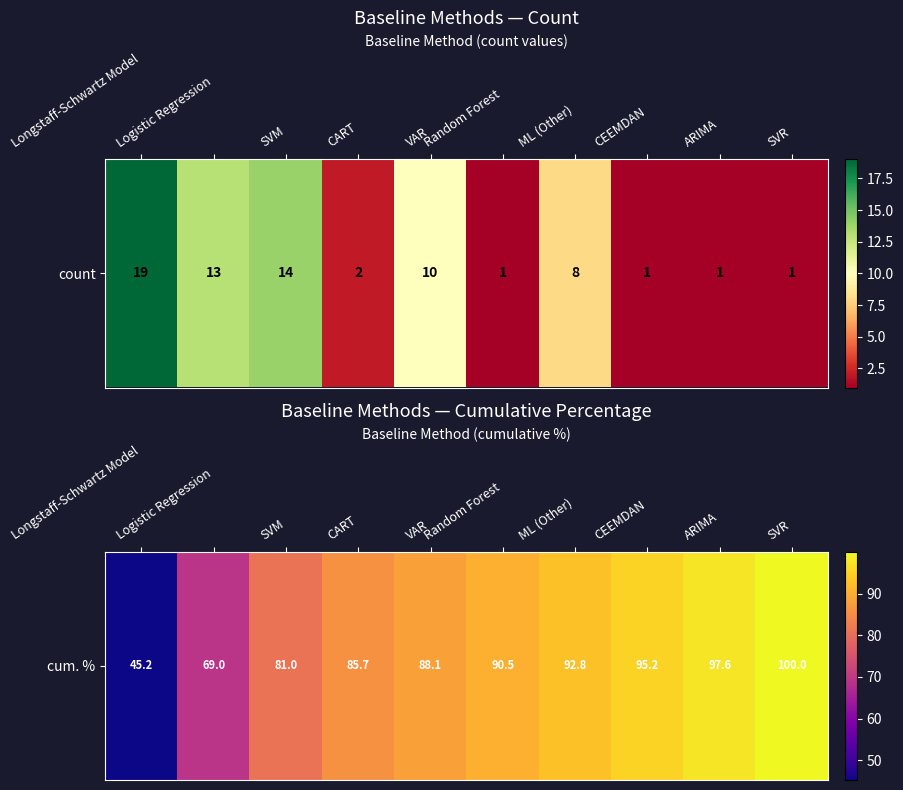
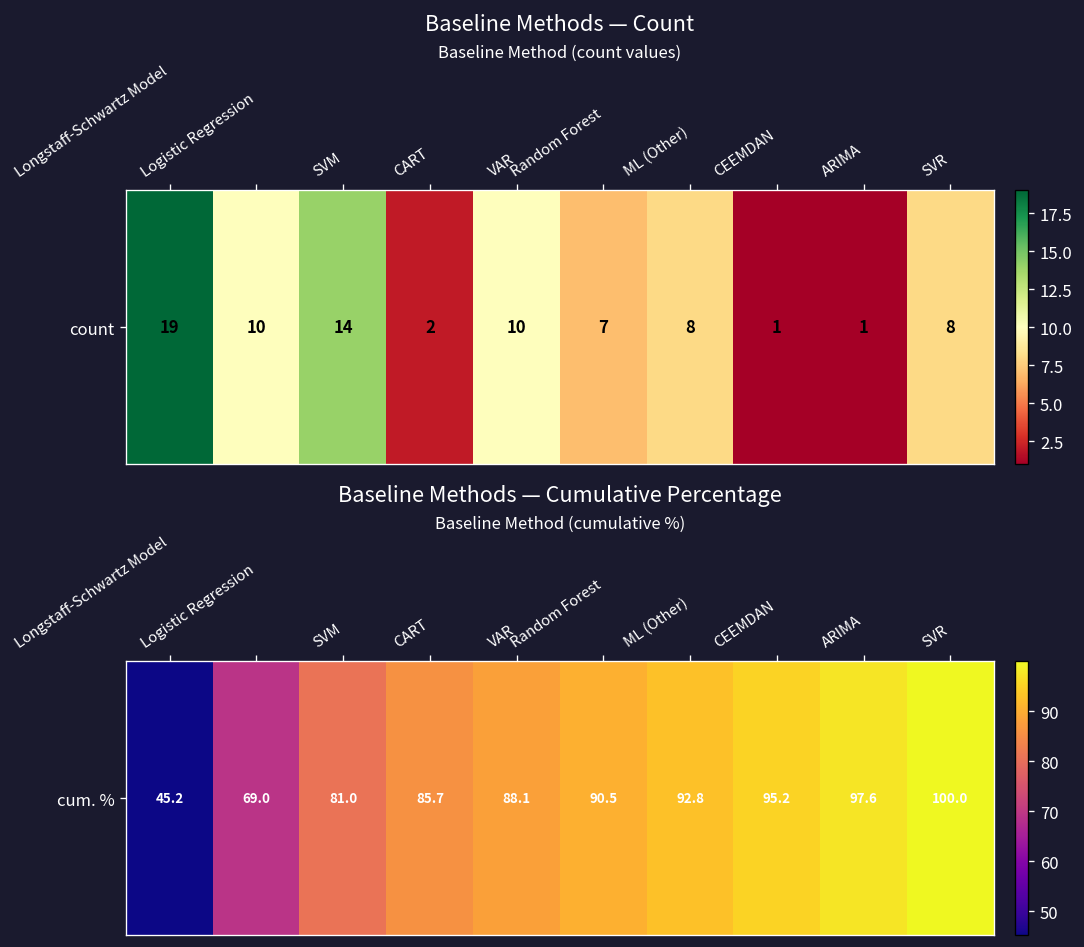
  {
    "Baseline Methods — Count": {
      "count": {
        "Longstaff-Schwartz Model": 19,
-       "Logistic Regression": 13,
+       "Logistic Regression": 10,
        "SVM": 14,
        "CART": 2,
        "VAR": 10,
-       "Random Forest": 1,
+       "Random Forest": 7,
        "ML (Other)": 8,
        "CEEMDAN": 1,
        "ARIMA": 1,
-       "SVR": 1
+       "SVR": 8
      }
    },
    "Baseline Methods — Cumulative Percentage": {
      "cum. %": {
        "Longstaff-Schwartz Model": 45.2,
        "Logistic Regression": 69.0,
        "SVM": 81.0,
        "CART": 85.7,
        "VAR": 88.1,
        "Random Forest": 90.5,
        "ML (Other)": 92.8,
        "CEEMDAN": 95.2,
        "ARIMA": 97.6,
        "SVR": 100.0
      }
    }
  }
